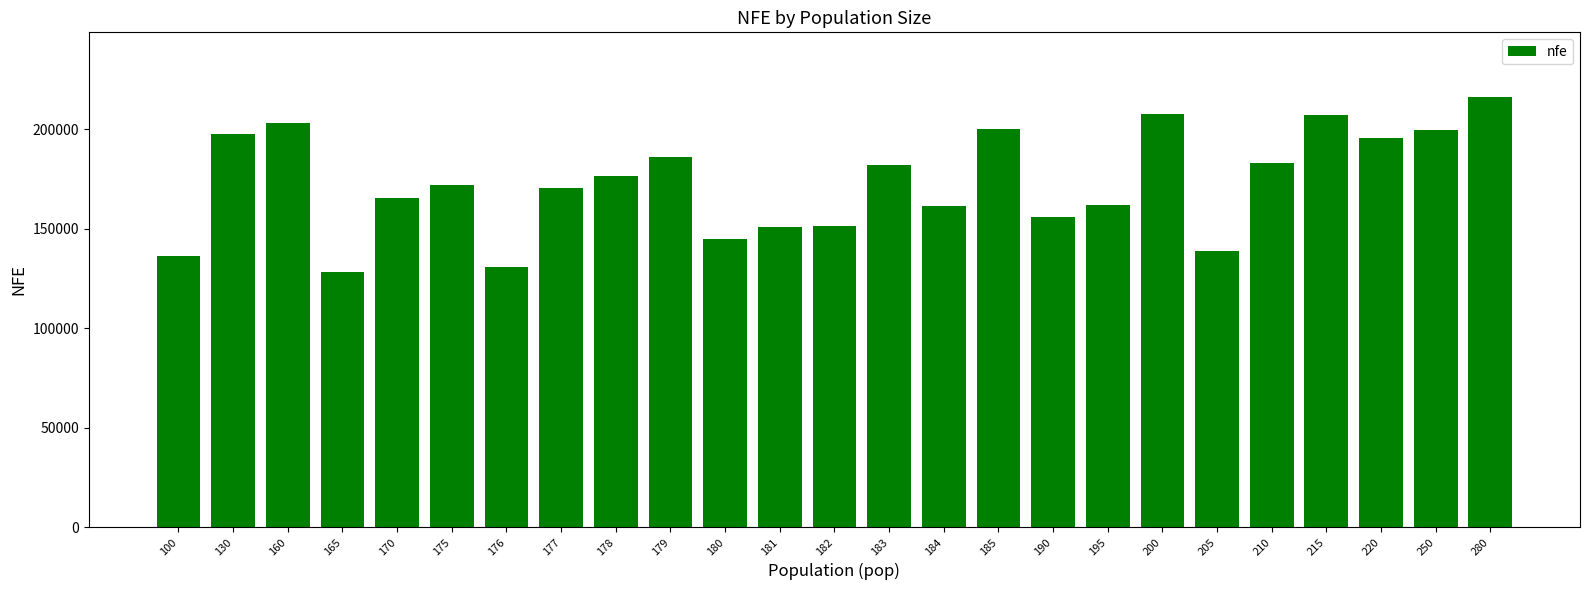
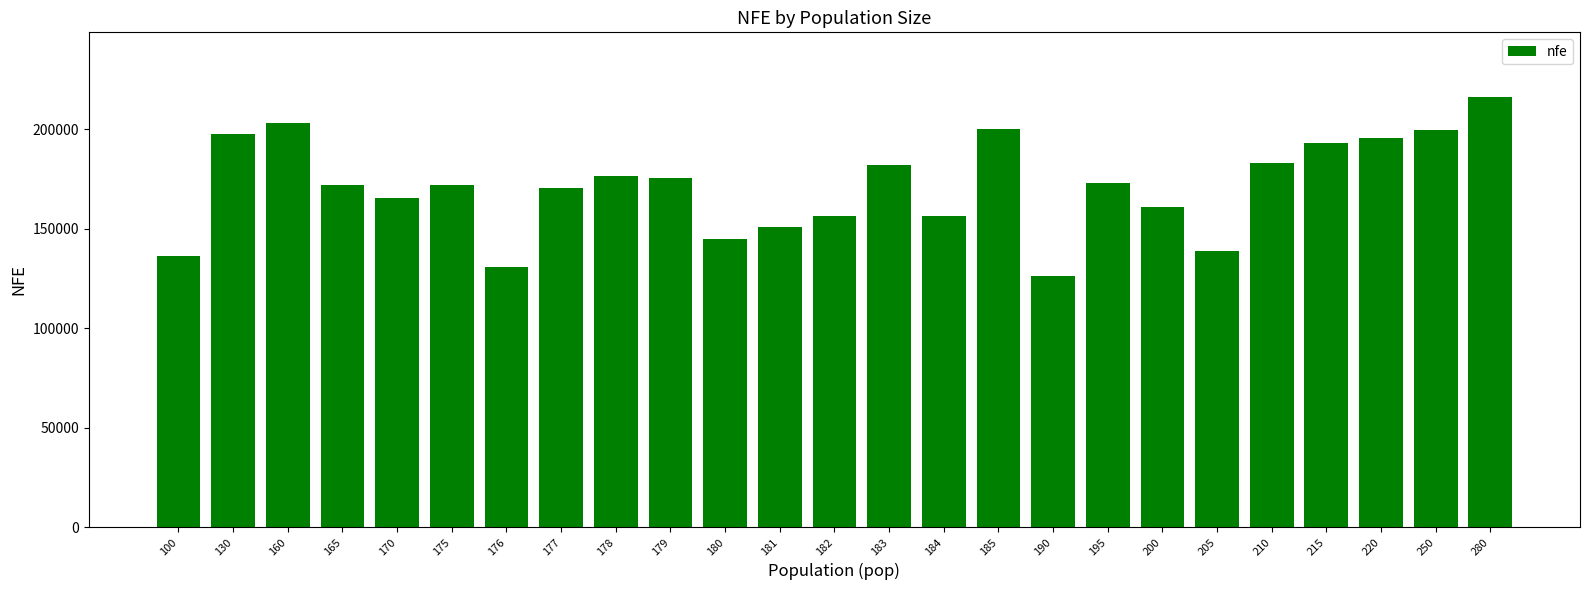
  {
    "100": 136000,
    "130": 198000,
    "160": 203000,
-   "165": 128000,
+   "165": 172000,
    "170": 166000,
    "175": 172000,
    "176": 131000,
    "177": 171000,
    "178": 176000,
-   "179": 186000,
+   "179": 176000,
    "180": 145000,
    "181": 151000,
-   "182": 151000,
+   "182": 156000,
    "183": 182000,
-   "184": 161000,
+   "184": 157000,
    "185": 200000,
-   "190": 156000,
-   "195": 162000,
-   "200": 208000,
+   "190": 126000,
+   "195": 173000,
+   "200": 161000,
    "205": 139000,
    "210": 183000,
-   "215": 207000,
+   "215": 193000,
    "220": 196000,
    "250": 200000,
    "280": 216000
  }
